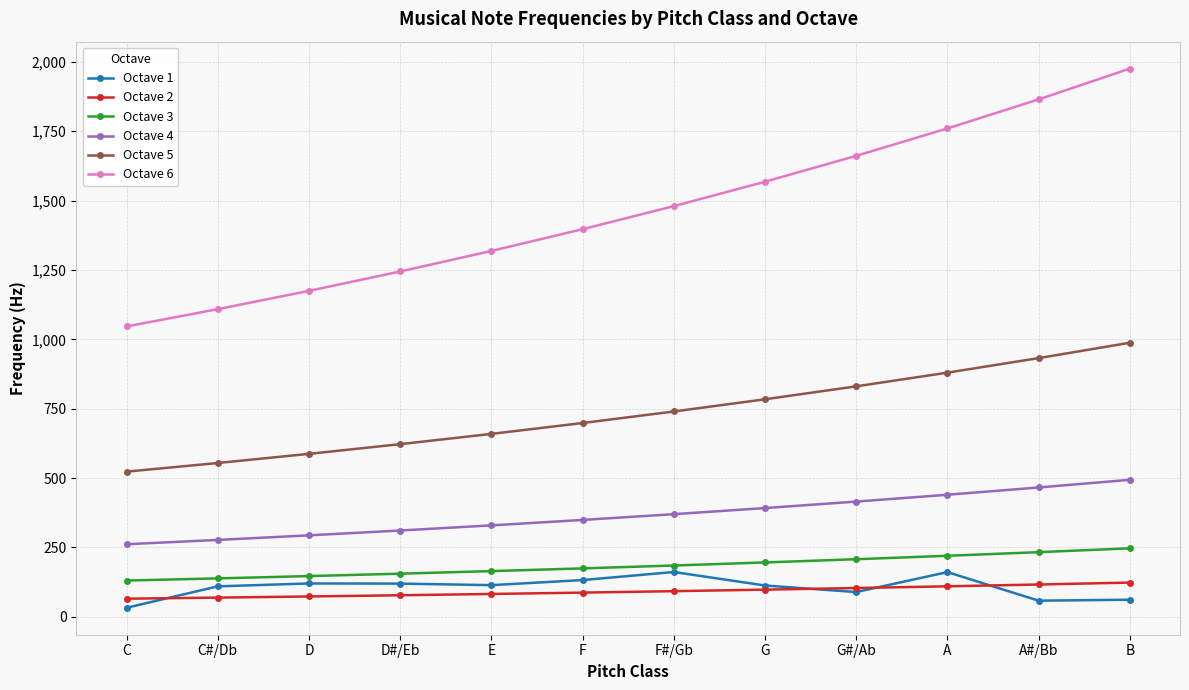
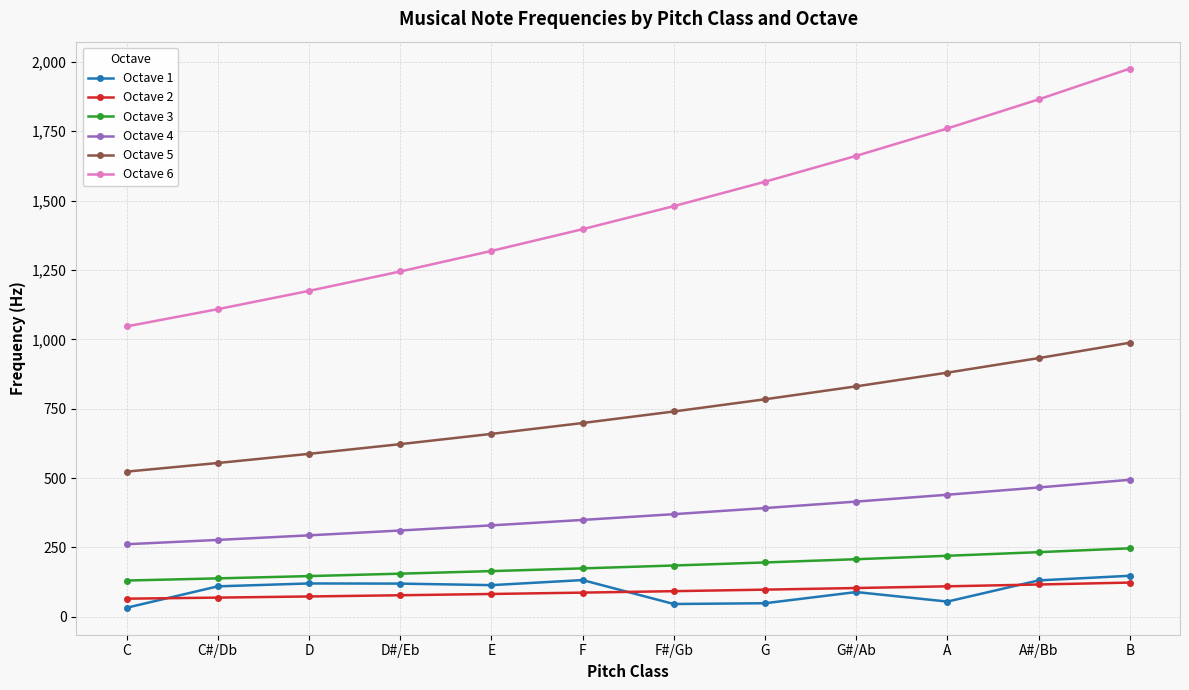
  {
    "Octave 1": {
      "C": "30",
      "C#/Db": "110",
      "D": "120",
      "D#/Eb": "120",
      "E": "110",
      "F": "130",
-     "F#/Gb": "160",
-     "G": "110",
+     "F#/Gb": "50",
+     "G": "50",
      "G#/Ab": "90",
-     "A": "160",
-     "A#/Bb": "60",
-     "B": "60"
+     "A": "60",
+     "A#/Bb": "130",
+     "B": "150"
    },
    "Octave 2": {
      "C": "70",
      "C#/Db": "70",
      "D": "70",
      "D#/Eb": "80",
      "E": "80",
      "F": "90",
      "F#/Gb": "90",
      "G": "100",
      "G#/Ab": "100",
      "A": "110",
      "A#/Bb": "120",
      "B": "120"
    },
    "Octave 3": {
      "C": "130",
      "C#/Db": "140",
      "D": "150",
      "D#/Eb": "160",
      "E": "160",
      "F": "170",
      "F#/Gb": "180",
      "G": "200",
      "G#/Ab": "210",
      "A": "220",
      "A#/Bb": "230",
      "B": "250"
    },
    "Octave 4": {
      "C": "260",
      "C#/Db": "280",
      "D": "290",
      "D#/Eb": "310",
      "E": "330",
      "F": "350",
      "F#/Gb": "370",
      "G": "390",
      "G#/Ab": "420",
      "A": "440",
      "A#/Bb": "470",
      "B": "490"
    },
    "Octave 5": {
      "C": "520",
      "C#/Db": "550",
      "D": "590",
      "D#/Eb": "620",
      "E": "660",
      "F": "700",
      "F#/Gb": "740",
      "G": "780",
      "G#/Ab": "830",
      "A": "880",
      "A#/Bb": "930",
      "B": "990"
    },
    "Octave 6": {
      "C": "1,050",
      "C#/Db": "1,110",
      "D": "1,170",
      "D#/Eb": "1,240",
      "E": "1,320",
      "F": "1,400",
      "F#/Gb": "1,480",
      "G": "1,570",
      "G#/Ab": "1,660",
      "A": "1,760",
      "A#/Bb": "1,860",
      "B": "1,980"
    }
  }
